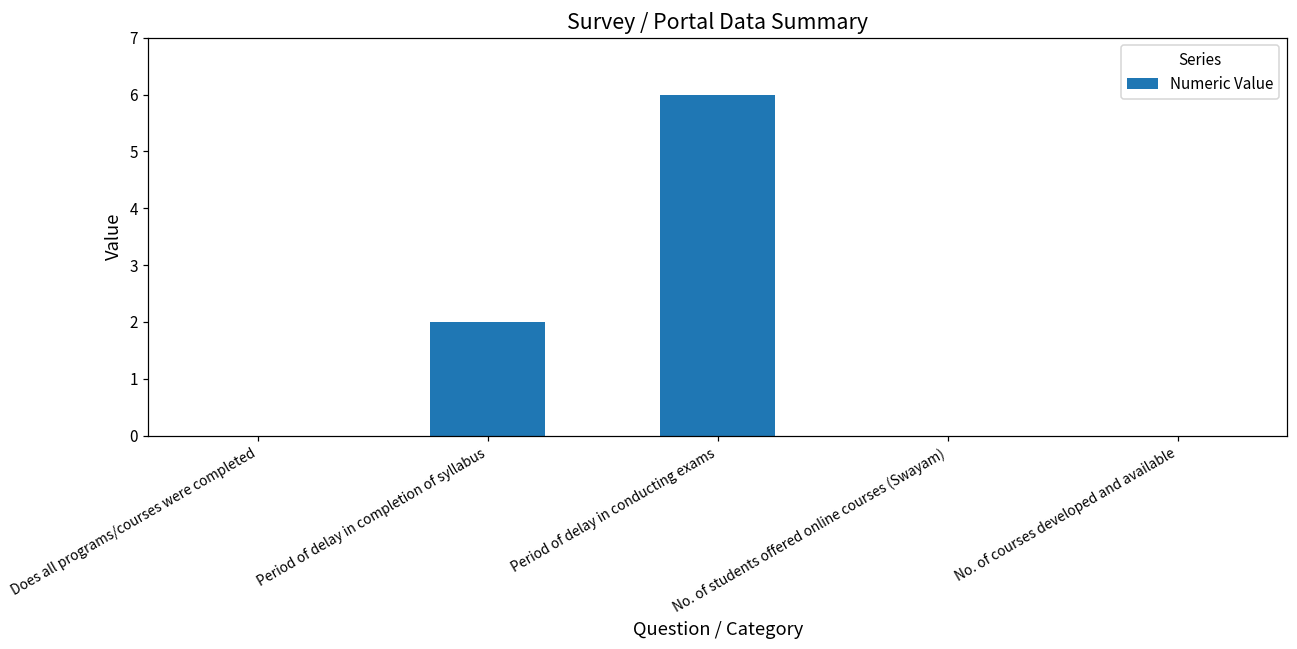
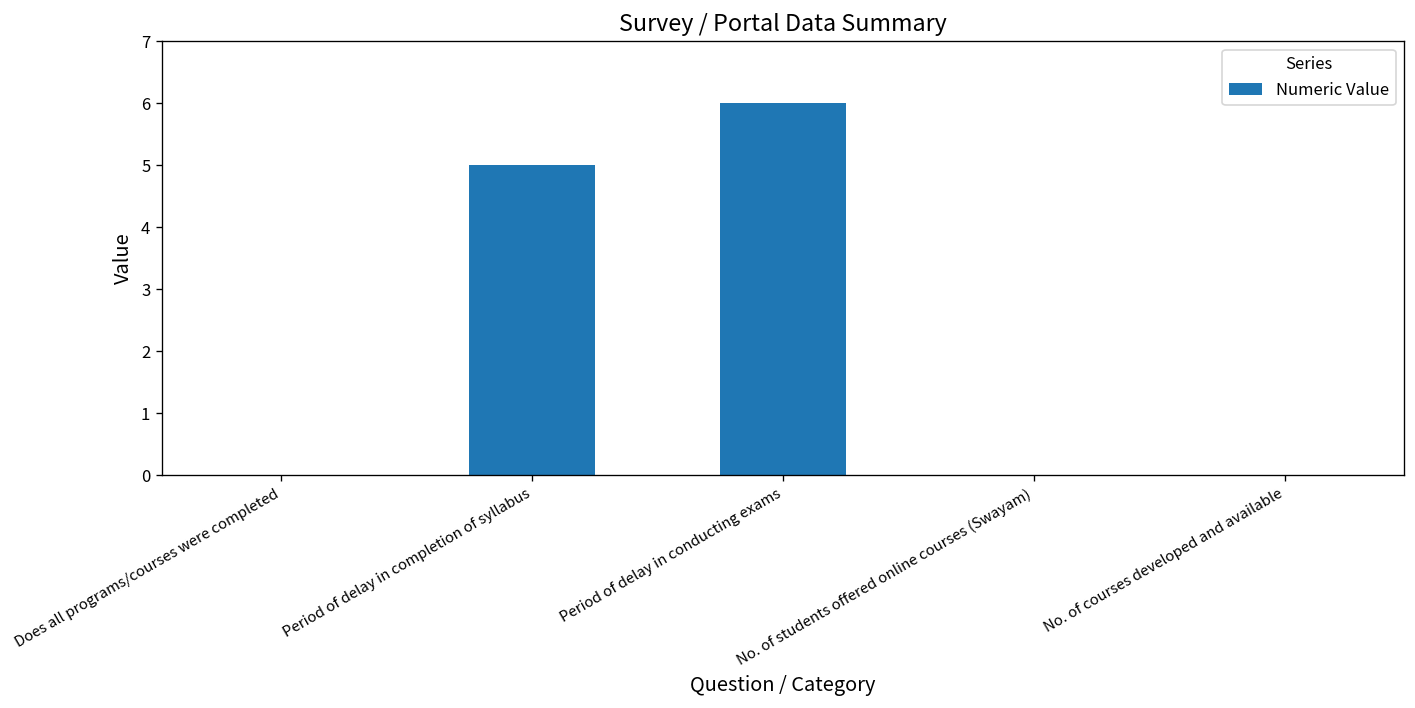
  {
    "Does all programs/courses were completed": 0,
-   "Period of delay in completion of syllabus": 2,
+   "Period of delay in completion of syllabus": 5,
    "Period of delay in conducting exams": 6,
    "No. of students offered online courses (Swayam)": 0,
    "No. of courses developed and available": 0
  }
